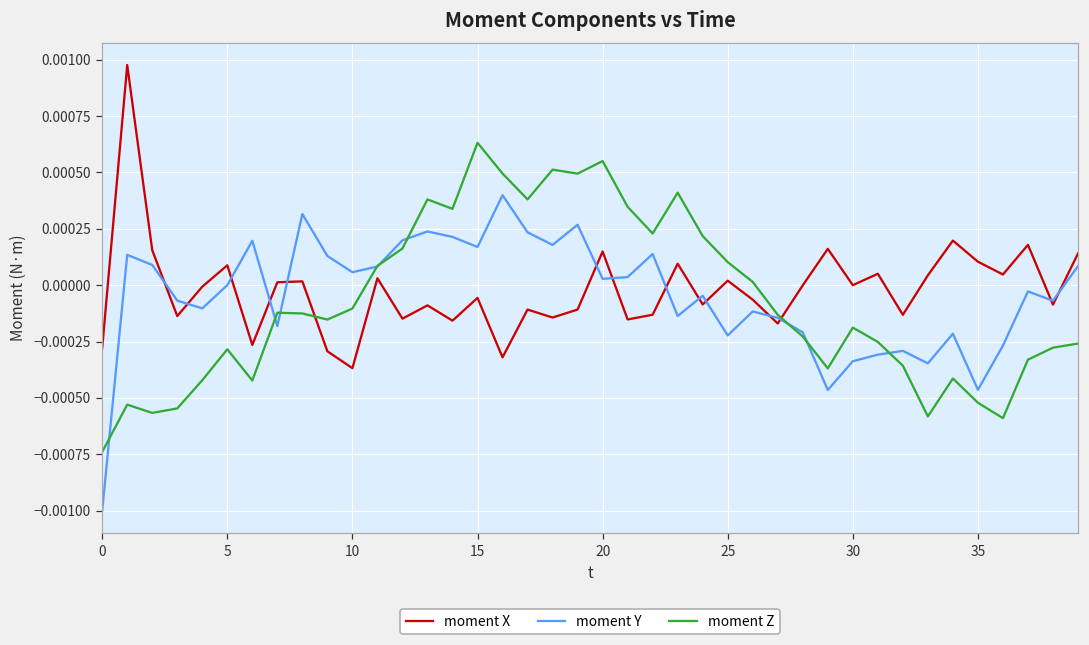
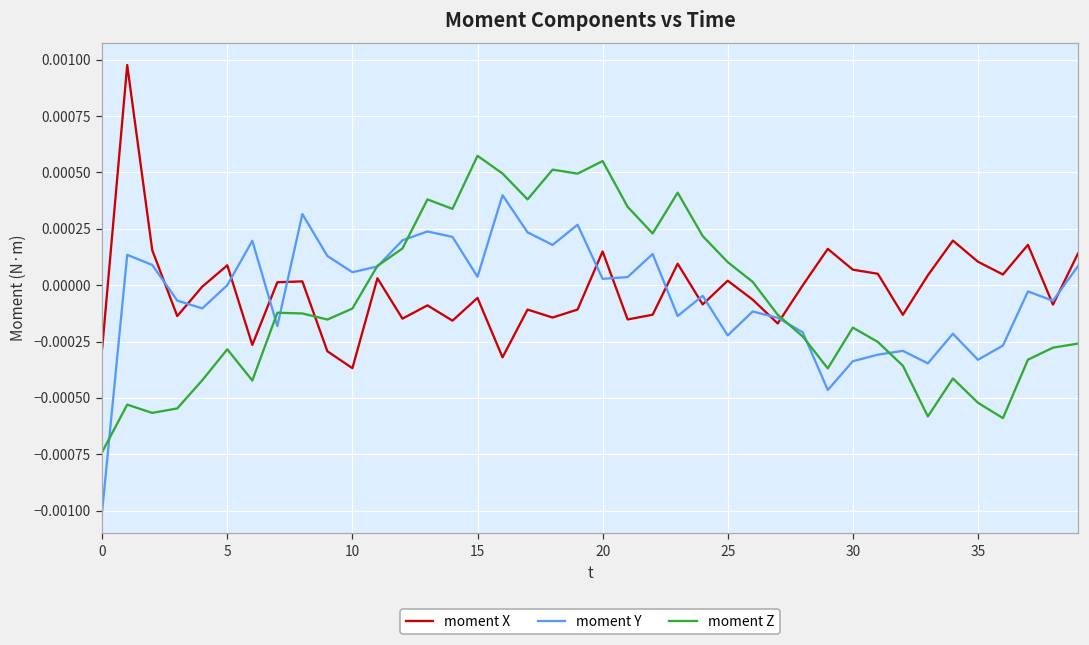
  {
    "moment X": {
      "0": -0.00028,
      "5": 0.0001,
      "10": -0.00037,
      "15": -0.00006,
      "20": 0.00015,
      "25": 0.00002,
-     "30": 0.0000,
+     "30": 0.0001,
      "35": 0.0001
    },
    "moment Y": {
      "0": -0.00100,
      "5": 0.00000,
      "10": 0.00006,
-     "15": 0.00017,
+     "15": 0.00004,
      "20": 0.00003,
      "25": -0.00022,
      "30": -0.00034,
-     "35": -0.00046
+     "35": -0.00033
    },
    "moment Z": {
      "0": -0.00074,
      "5": -0.00028,
      "10": -0.00010,
-     "15": 0.00063,
+     "15": 0.00057,
      "20": 0.00055,
      "25": 0.00010,
      "30": -0.00019,
      "35": -0.00052
    }
  }
